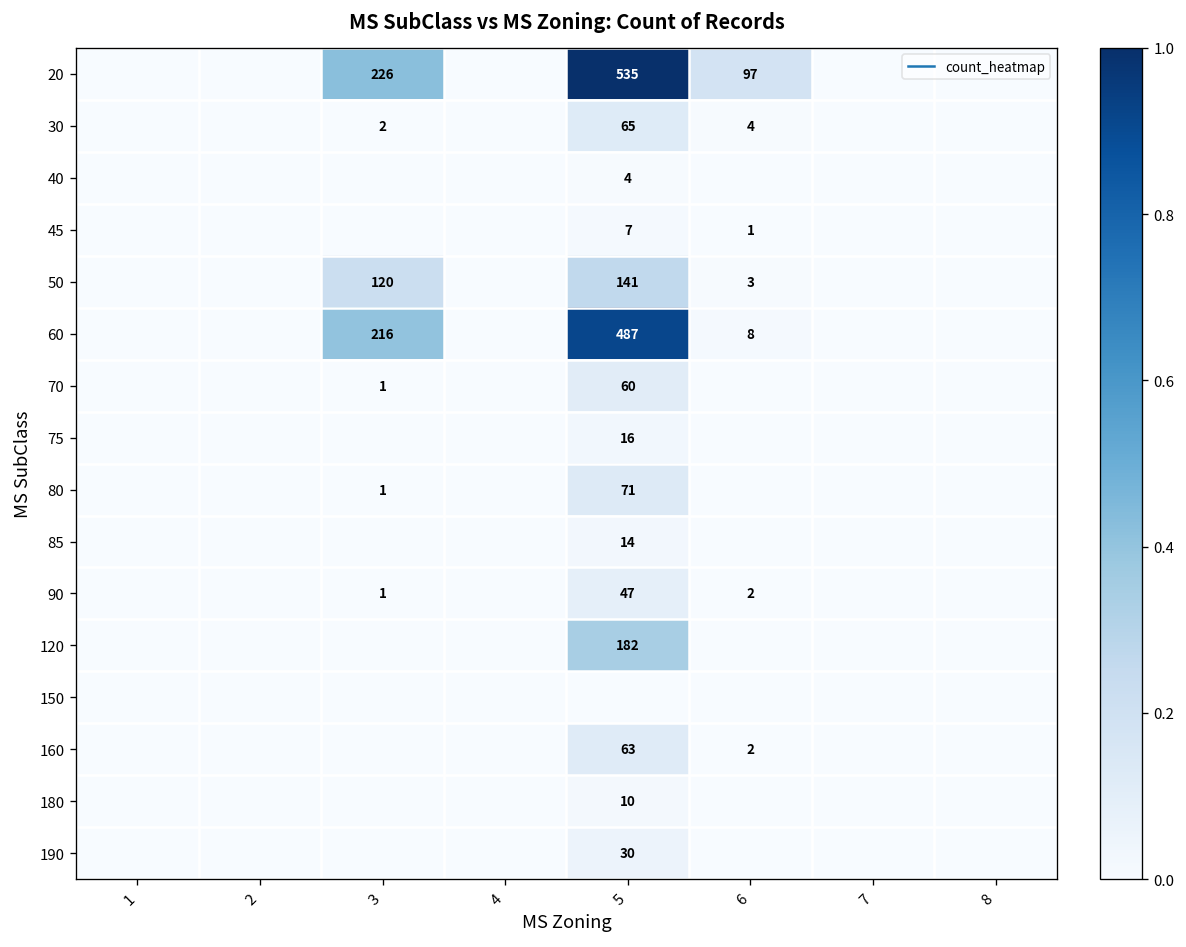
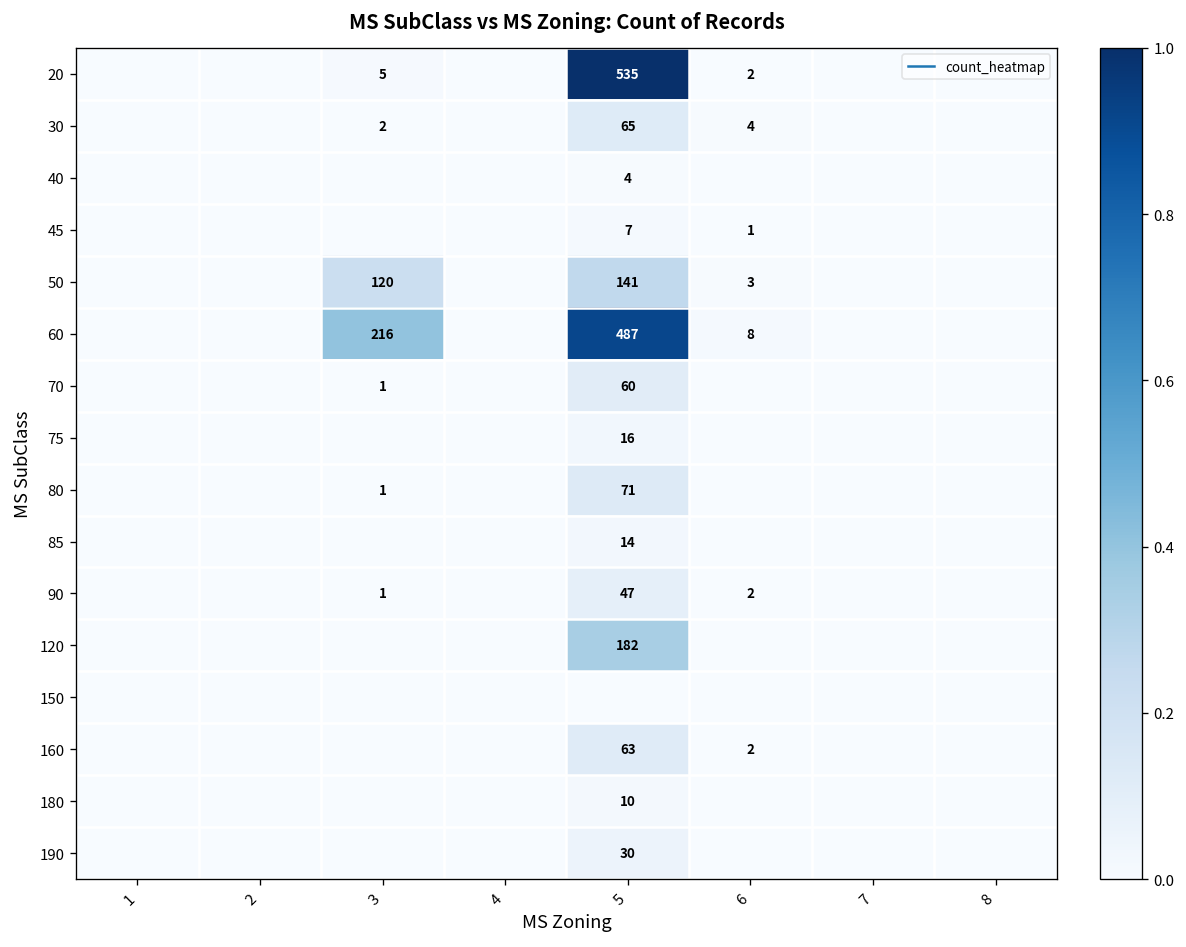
  {
    "20": {
-     "3": 226,
+     "3": 5,
      "5": 535,
-     "6": 97
+     "6": 2
    },
    "30": {
      "3": 2,
      "5": 65,
      "6": 4
    },
    "40": {
      "5": 4
    },
    "45": {
      "5": 7,
      "6": 1
    },
    "50": {
      "3": 120,
      "5": 141,
      "6": 3
    },
    "60": {
      "3": 216,
      "5": 487,
      "6": 8
    },
    "70": {
      "3": 1,
      "5": 60
    },
    "75": {
      "5": 16
    },
    "80": {
      "3": 1,
      "5": 71
    },
    "85": {
      "5": 14
    },
    "90": {
      "3": 1,
      "5": 47,
      "6": 2
    },
    "120": {
      "5": 182
    },
    "160": {
      "5": 63,
      "6": 2
    },
    "180": {
      "5": 10
    },
    "190": {
      "5": 30
    }
  }
